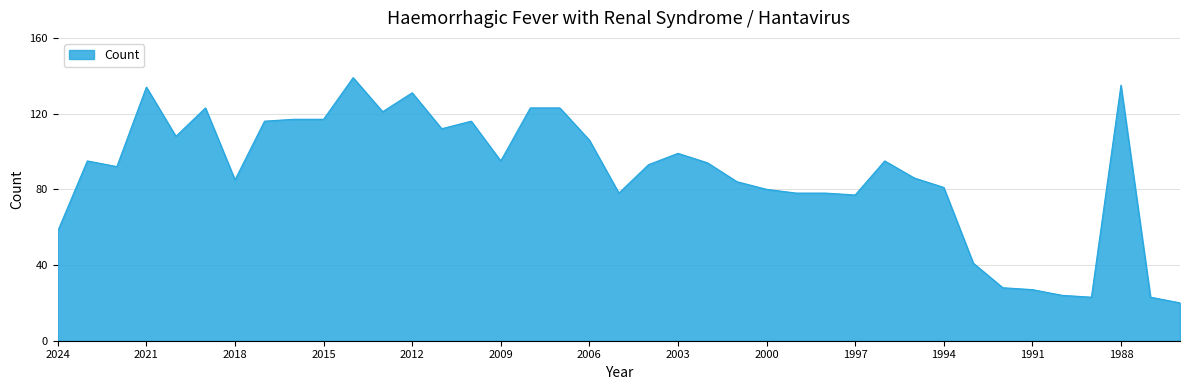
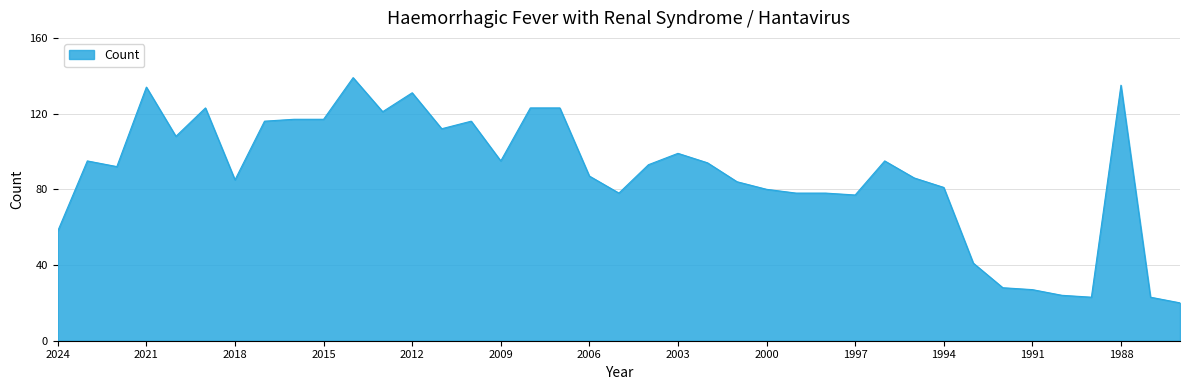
  {
    "2024": 58,
    "2021": 134,
    "2018": 85,
    "2015": 117,
    "2012": 131,
    "2009": 95,
-   "2006": 106,
+   "2006": 87,
    "2003": 99,
    "2000": 80,
    "1997": 77,
    "1994": 81,
    "1991": 27,
    "1988": 135
  }
